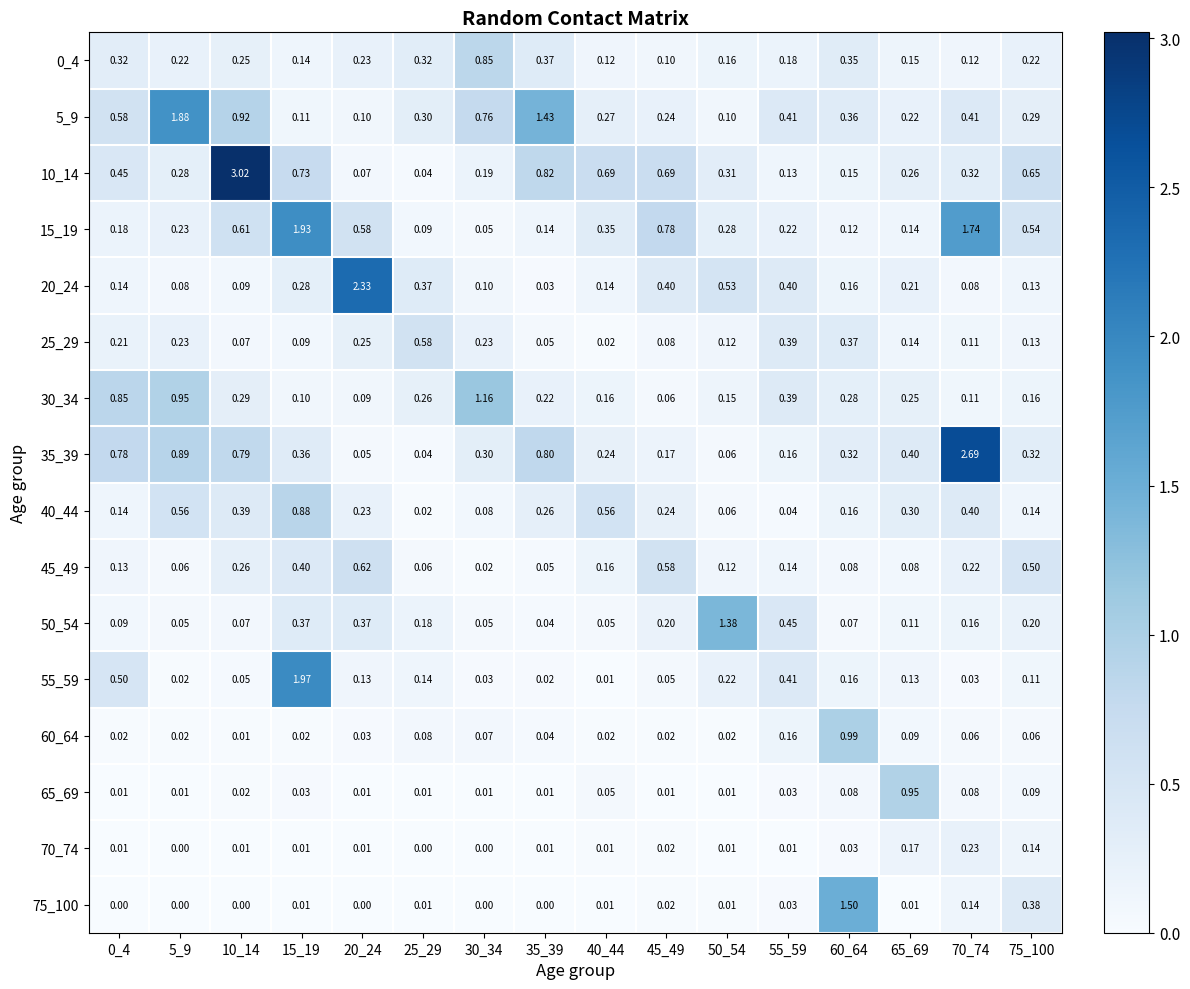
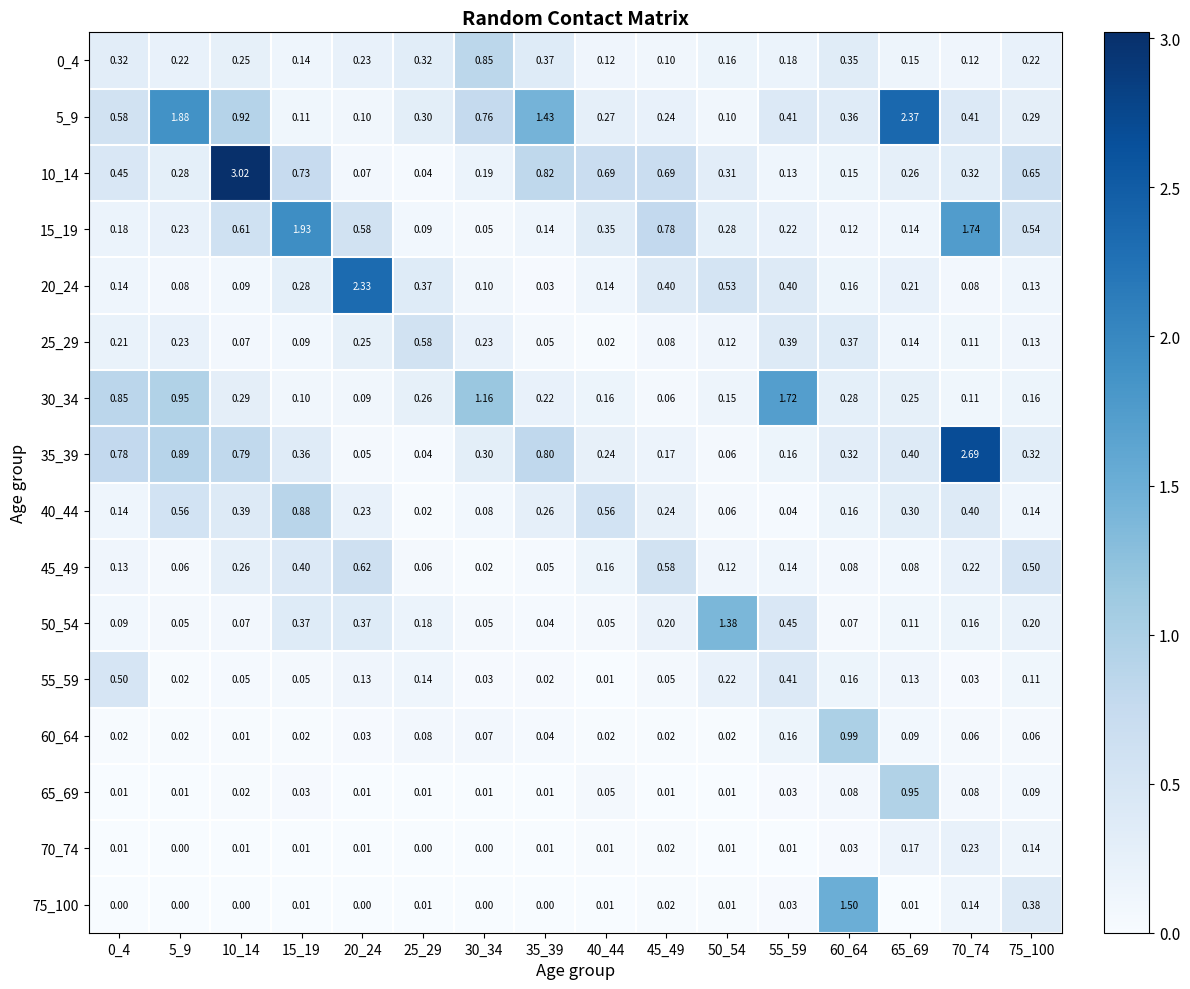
  {
    "5_9": {
      "0_4": 0.58,
      "5_9": 1.88,
      "10_14": 0.92,
      "15_19": 0.11,
      "20_24": 0.10,
      "25_29": 0.30,
      "30_34": 0.76,
      "35_39": 1.43,
      "40_44": 0.27,
      "45_49": 0.24,
      "50_54": 0.10,
      "55_59": 0.41,
      "60_64": 0.36,
-     "65_69": 0.22,
+     "65_69": 2.37,
      "70_74": 0.41,
      "75_100": 0.29
    },
    "30_34": {
      "0_4": 0.85,
      "5_9": 0.95,
      "10_14": 0.29,
      "15_19": 0.10,
      "20_24": 0.09,
      "25_29": 0.26,
      "30_34": 1.16,
      "35_39": 0.22,
      "40_44": 0.16,
      "45_49": 0.06,
      "50_54": 0.15,
-     "55_59": 0.39,
+     "55_59": 1.72,
      "60_64": 0.28,
      "65_69": 0.25,
      "70_74": 0.11,
      "75_100": 0.16
    },
    "55_59": {
      "0_4": 0.50,
      "5_9": 0.02,
      "10_14": 0.05,
-     "15_19": 1.97,
+     "15_19": 0.05,
      "20_24": 0.13,
      "25_29": 0.14,
      "30_34": 0.03,
      "35_39": 0.02,
      "40_44": 0.01,
      "45_49": 0.05,
      "50_54": 0.22,
      "55_59": 0.41,
      "60_64": 0.16,
      "65_69": 0.13,
      "70_74": 0.03,
      "75_100": 0.11
    }
  }
